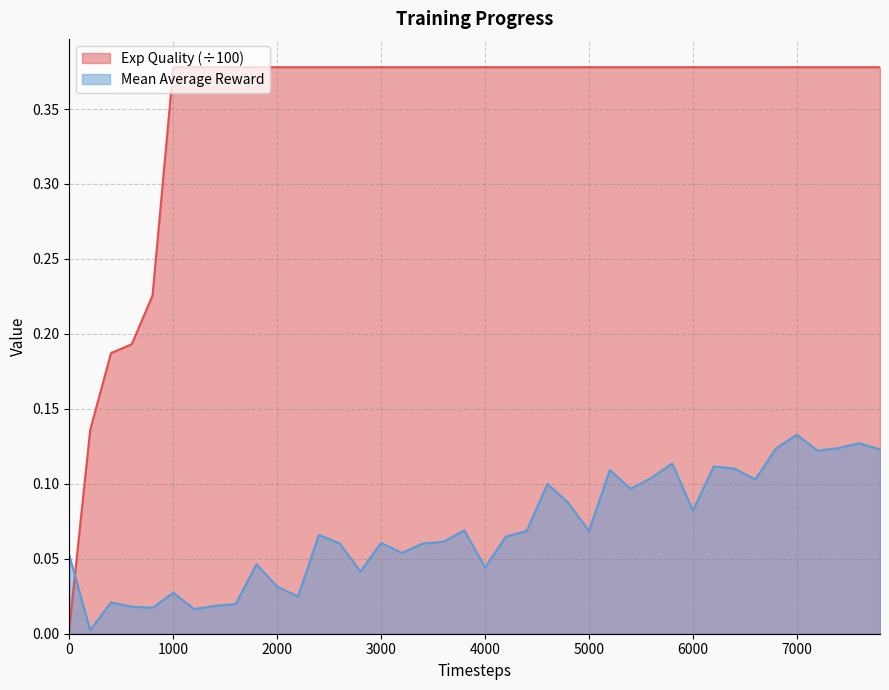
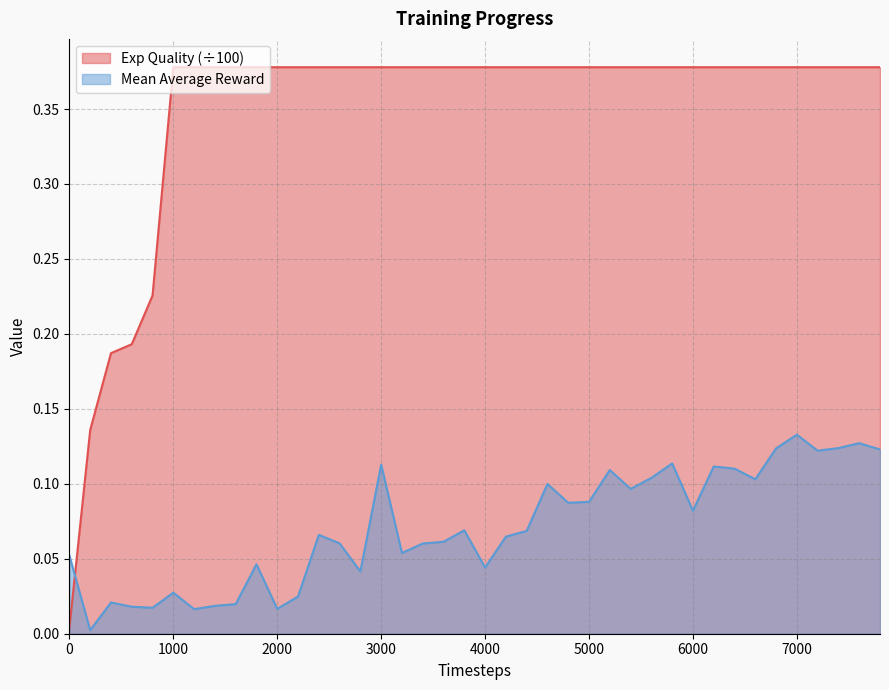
  {
    "Exp Quality (÷100)": {
      "0": 0.004,
      "2000": 0.378,
      "3000": 0.378,
      "4000": 0.378,
      "5000": 0.378,
      "6000": 0.378,
      "7000": 0.378
    },
    "Mean Average Reward": {
      "0": 0.052,
      "1000": 0.027,
-     "2000": 0.031,
-     "3000": 0.061,
+     "2000": 0.017,
+     "3000": 0.113,
      "4000": 0.044,
-     "5000": 0.069,
+     "5000": 0.088,
      "6000": 0.082,
      "7000": 0.133
    }
  }
